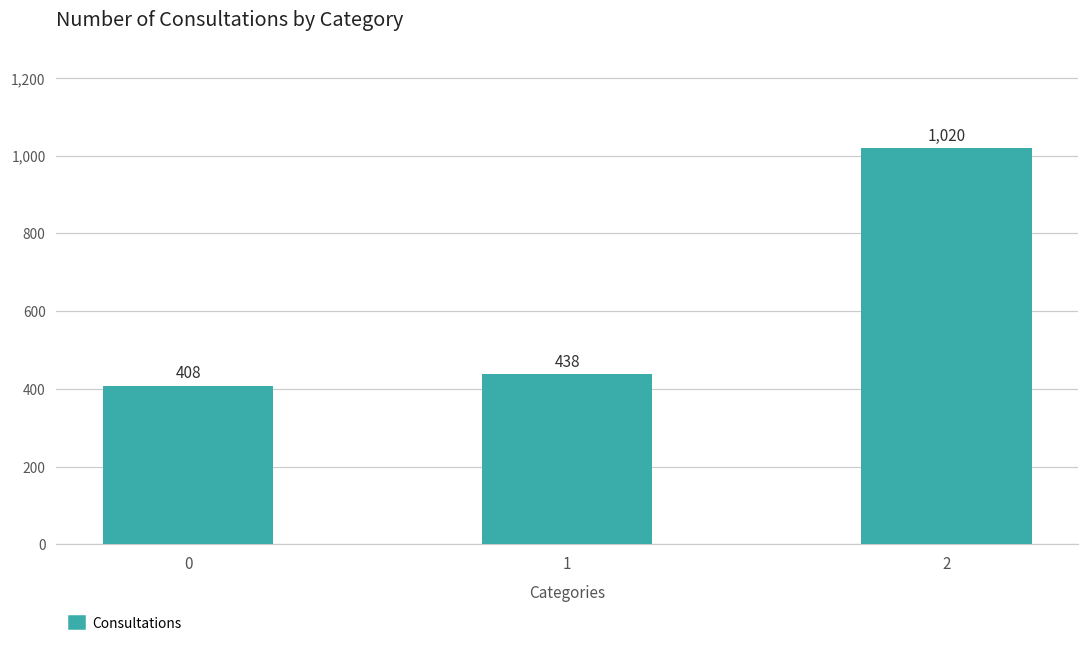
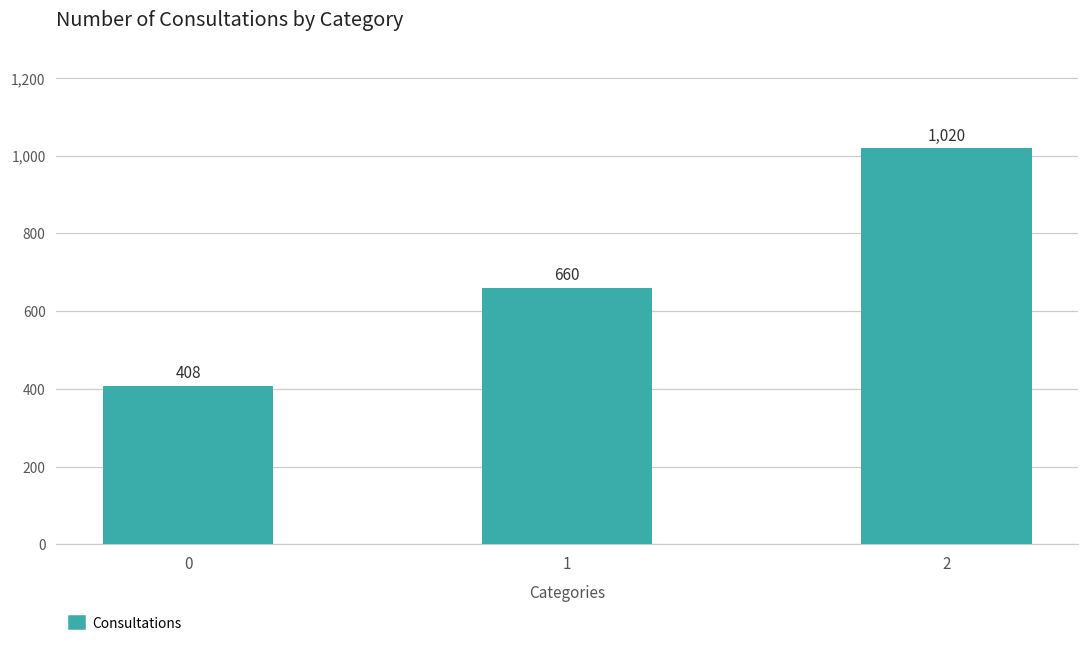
  {
    "0": "408",
-   "1": "438",
+   "1": "660",
    "2": "1,020"
  }
